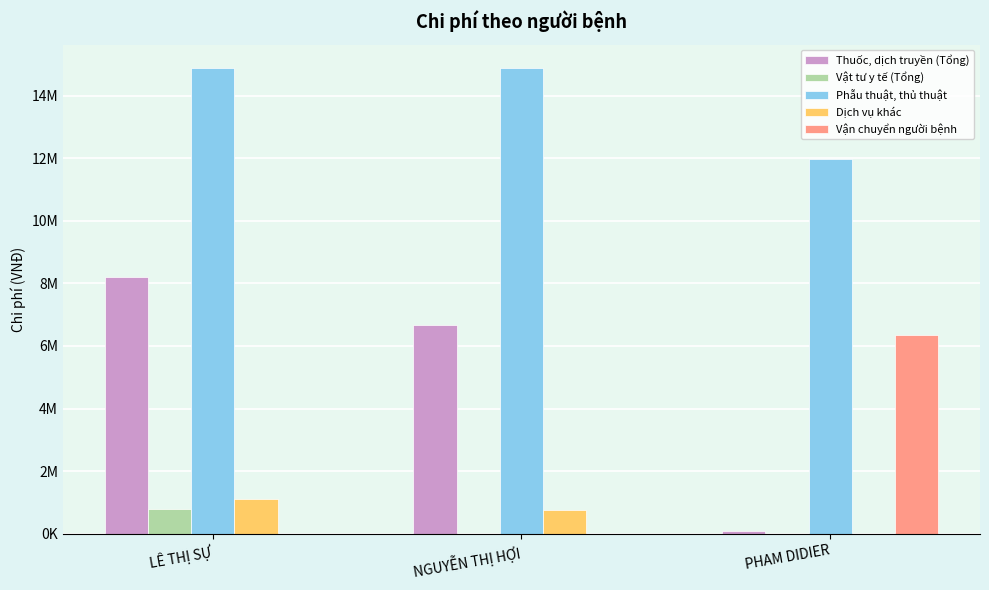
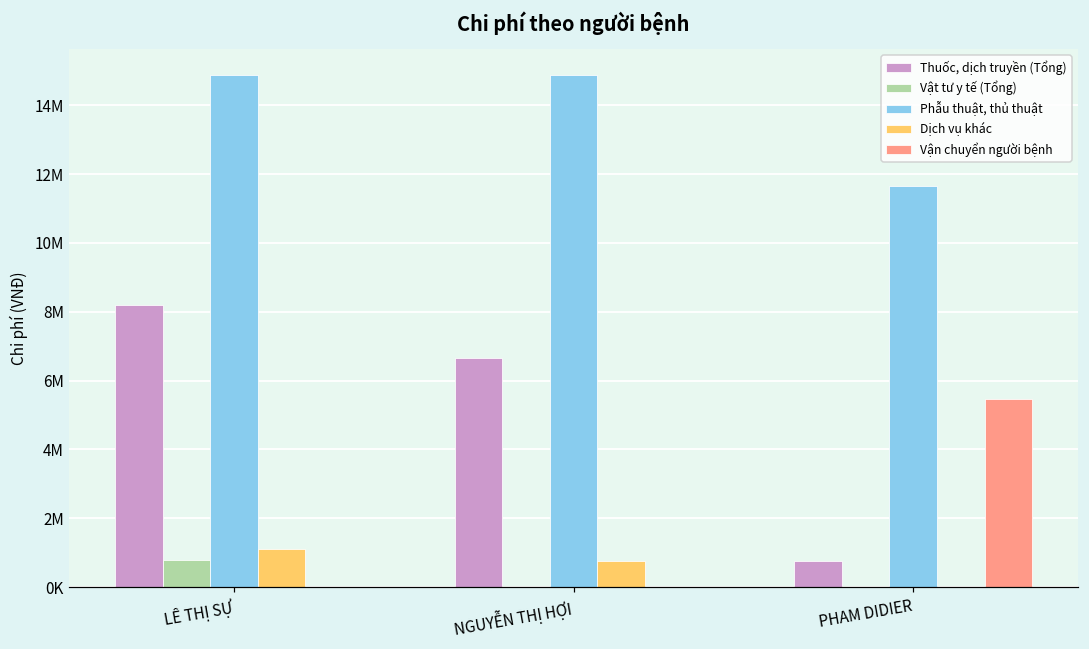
  {
    "Thuốc, dịch truyền (Tổng)": {
      "LÊ THỊ SỰ": 8200000,
      "NGUYỄN THỊ HỢI": 6700000,
-     "PHAM DIDIER": 100000
+     "PHAM DIDIER": 700000
    },
    "Vật tư y tế (Tổng)": {
      "LÊ THỊ SỰ": 800000,
      "NGUYỄN THỊ HỢI": 0,
      "PHAM DIDIER": 0
    },
    "Phẫu thuật, thủ thuật": {
      "LÊ THỊ SỰ": 14900000,
      "NGUYỄN THỊ HỢI": 14900000,
-     "PHAM DIDIER": 12000000
+     "PHAM DIDIER": 11700000
    },
    "Dịch vụ khác": {
      "LÊ THỊ SỰ": 1100000,
      "NGUYỄN THỊ HỢI": 700000,
      "PHAM DIDIER": 0
    },
    "Vận chuyển người bệnh": {
      "LÊ THỊ SỰ": 0,
      "NGUYỄN THỊ HỢI": 0,
-     "PHAM DIDIER": 6400000
+     "PHAM DIDIER": 5500000
    }
  }
